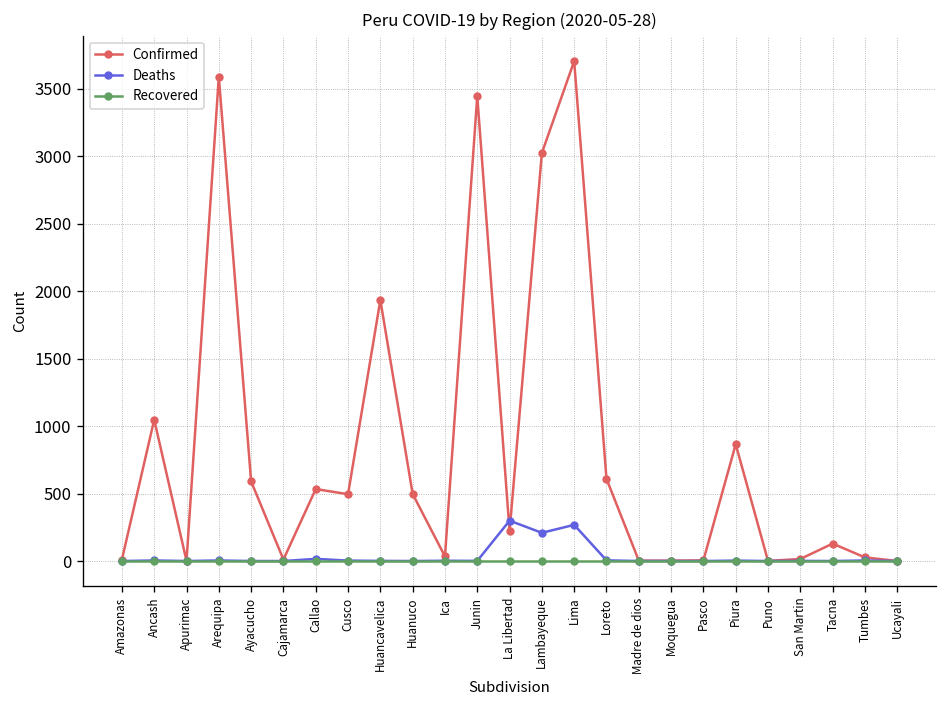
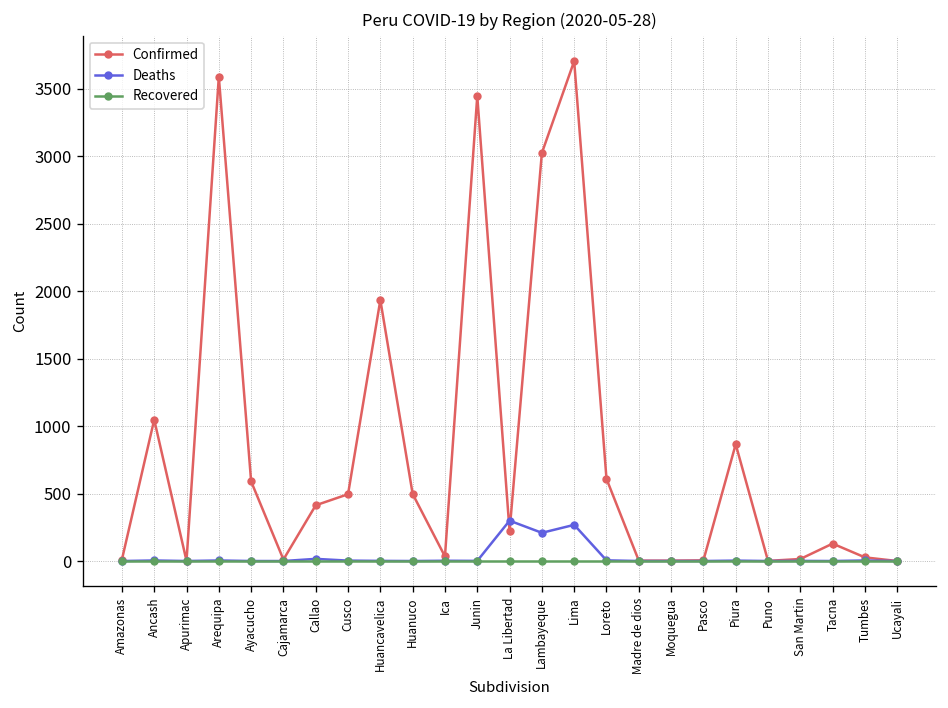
  {
    "Confirmed": {
      "Ancash": 1050,
      "Arequipa": 3590,
      "Ayacucho": 590,
-     "Callao": 530,
+     "Callao": 410,
      "Cusco": 500,
      "Huancavelica": 1930,
      "Huanuco": 500,
      "Ica": 30,
      "Junin": 3450,
      "La Libertad": 220,
      "Lambayeque": 3020,
      "Lima": 3700,
      "Loreto": 610,
      "Piura": 870,
      "Tacna": 130,
      "Tumbes": 30
    },
    "Deaths": {
      "La Libertad": 300,
      "Lambayeque": 210,
      "Lima": 270
    },
    "Recovered": {
      "La Libertad": 0,
      "Lambayeque": 0,
      "Lima": 0
    }
  }
